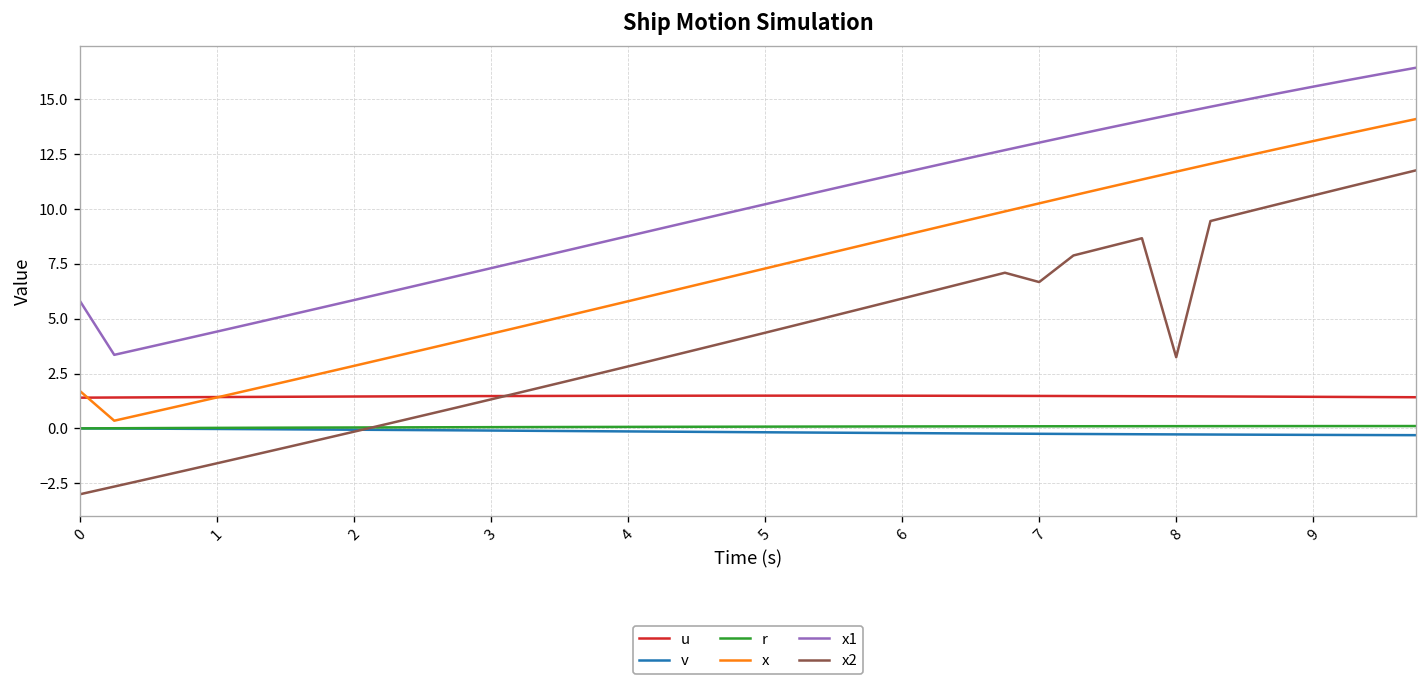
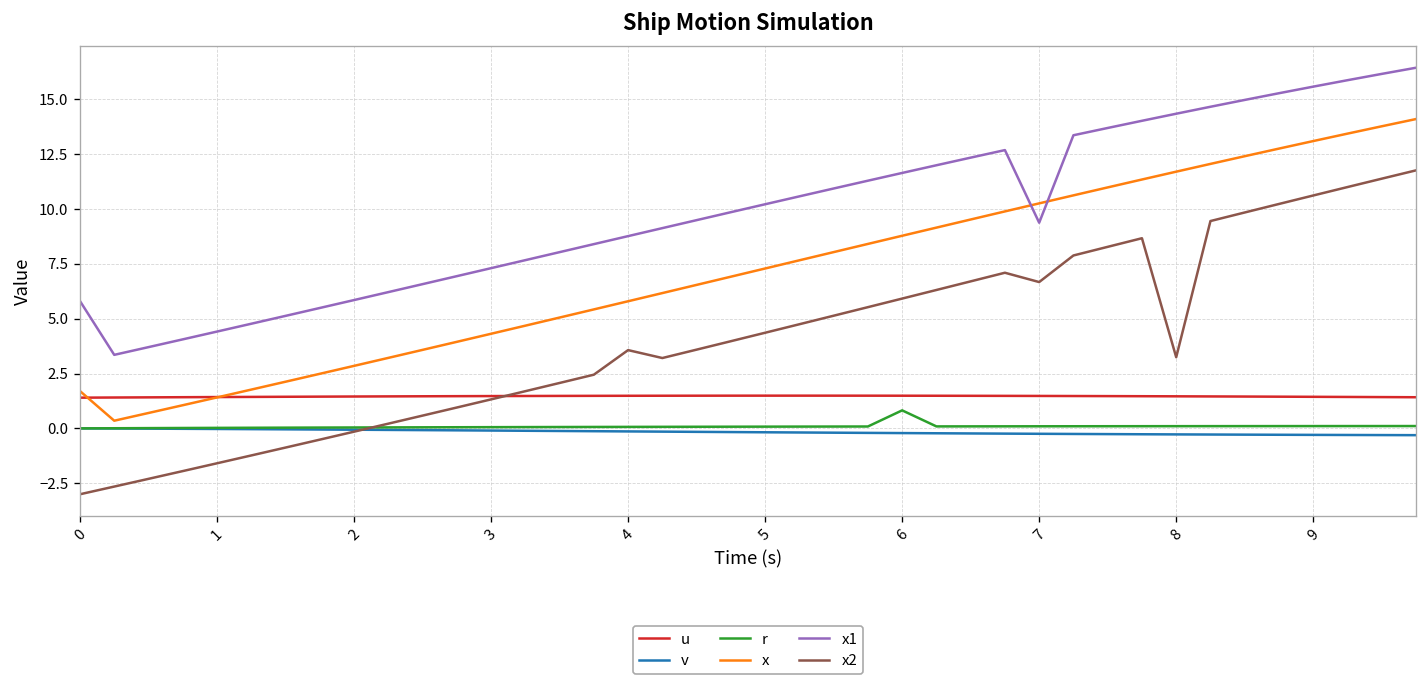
  {
    "u": {
      "0": 1.4,
      "2": 1.5,
      "3": 1.5,
      "4": 1.5,
      "5": 1.5,
      "6": 1.5,
      "7": 1.5,
      "8": 1.5,
      "9": 1.4
    },
    "v": {
      "3": -0.1,
      "4": -0.1,
      "5": -0.2,
      "6": -0.2,
      "7": -0.2,
      "8": -0.3,
      "9": -0.3
    },
    "r": {
      "3": 0.1,
      "4": 0.1,
      "5": 0.1,
-     "6": 0.1,
+     "6": 0.8,
      "7": 0.1,
      "8": 0.1,
      "9": 0.1
    },
    "x": {
      "0": 1.7,
      "2": 2.8,
      "3": 4.3,
      "4": 5.8,
      "5": 7.3,
      "6": 8.8,
      "7": 10.2,
      "8": 11.7,
      "9": 13.1
    },
    "x1": {
      "0": 5.8,
      "1": 4.4,
      "2": 5.8,
      "3": 7.3,
      "4": 8.8,
      "5": 10.2,
      "6": 11.6,
-     "7": 13.0,
+     "7": 9.4,
      "8": 14.3,
      "9": 15.6
    },
    "x2": {
      "0": -3.0,
      "1": -1.6,
      "3": 1.3,
-     "4": 2.8,
+     "4": 3.6,
      "5": 4.4,
      "6": 5.9,
      "7": 6.7,
      "8": 3.2,
      "9": 10.6
    }
  }
